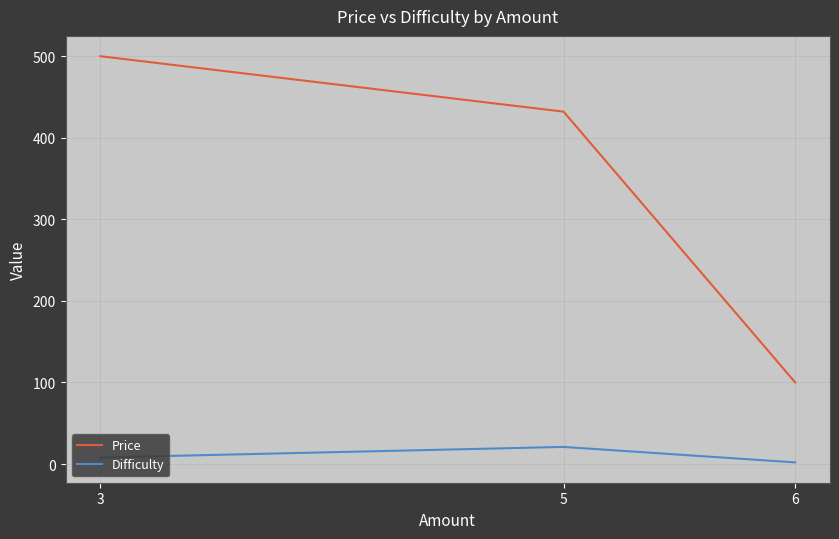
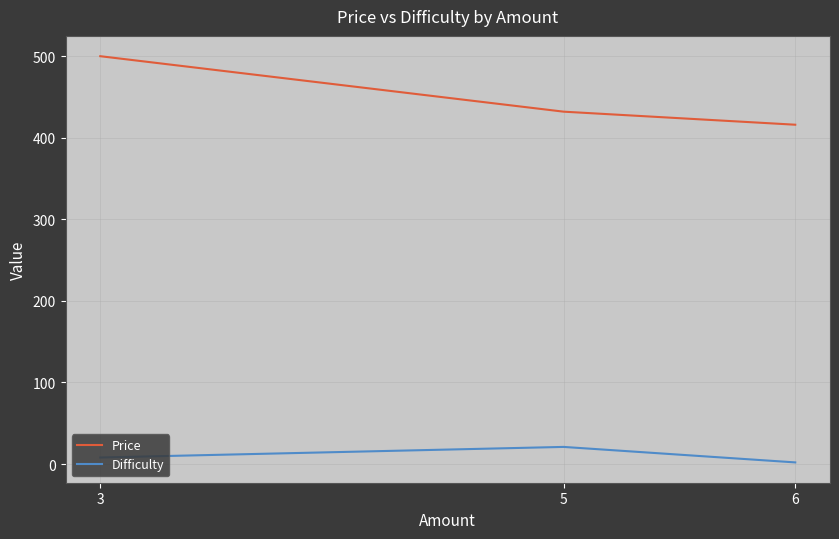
  {
    "Price": {
      "3": 500,
      "5": 430,
-     "6": 100
+     "6": 420
    },
    "Difficulty": {
      "5": 20,
      "6": 0
    }
  }
